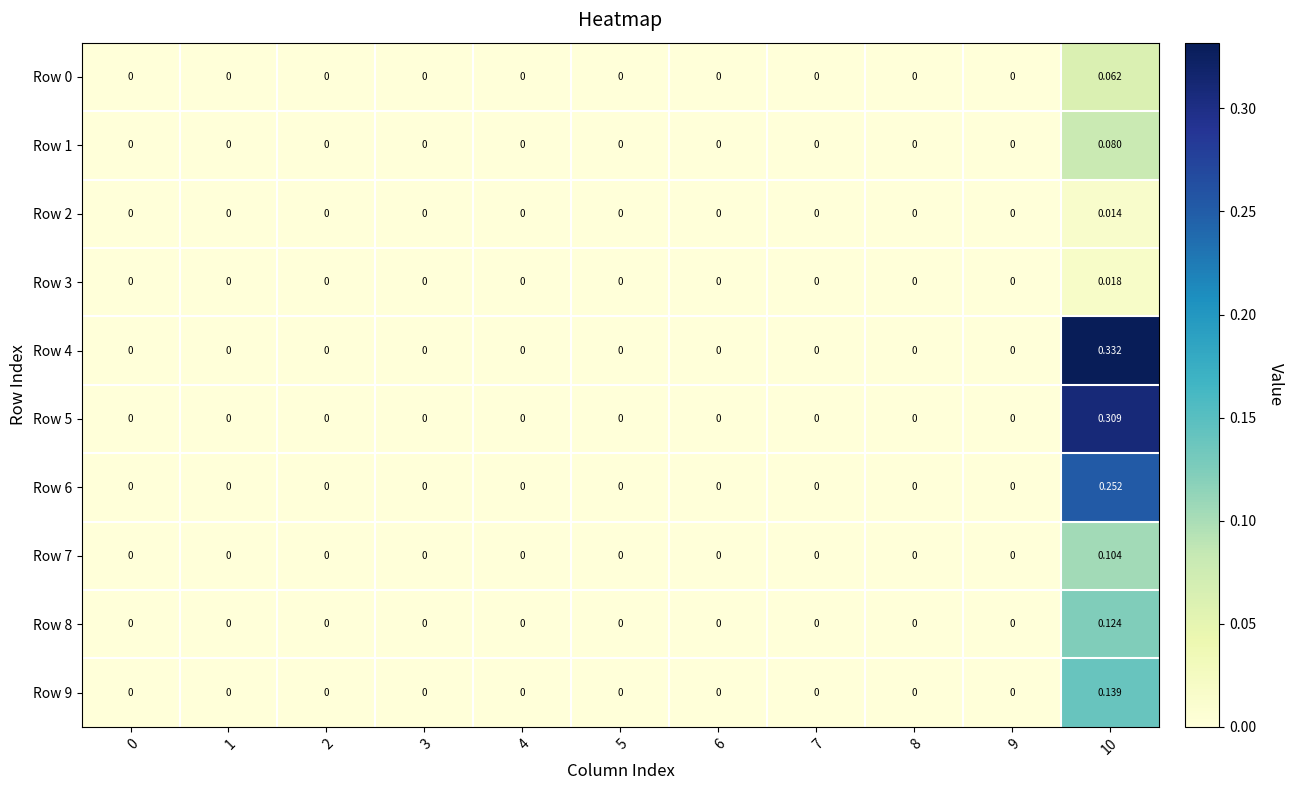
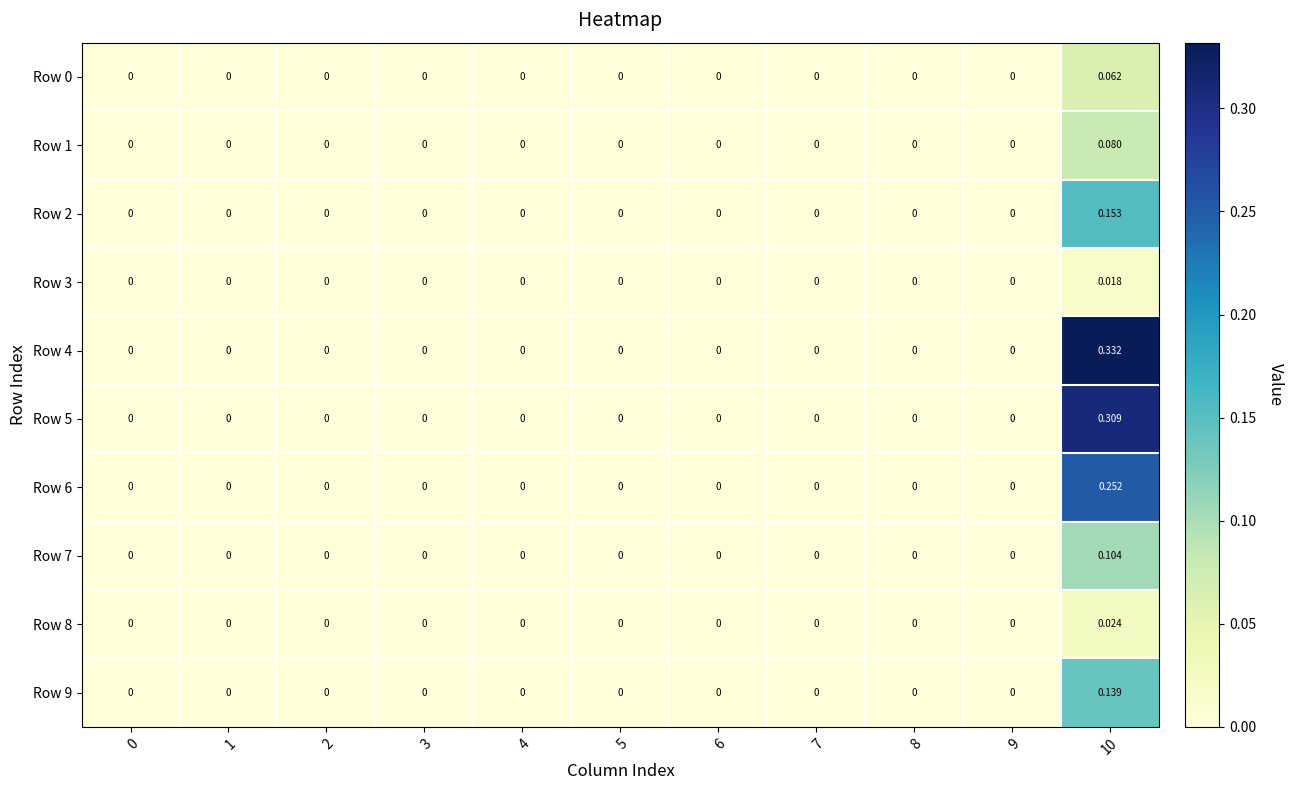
  {
    "Row 0": {
      "0": 0,
      "1": 0,
      "2": 0,
      "3": 0,
      "4": 0,
      "5": 0,
      "6": 0,
      "7": 0,
      "8": 0,
      "9": 0,
      "10": 0.062
    },
    "Row 1": {
      "0": 0,
      "1": 0,
      "2": 0,
      "3": 0,
      "4": 0,
      "5": 0,
      "6": 0,
      "7": 0,
      "8": 0,
      "9": 0,
      "10": 0.080
    },
    "Row 2": {
      "0": 0,
      "1": 0,
      "2": 0,
      "3": 0,
      "4": 0,
      "5": 0,
      "6": 0,
      "7": 0,
      "8": 0,
      "9": 0,
-     "10": 0.014
+     "10": 0.153
    },
    "Row 3": {
      "0": 0,
      "1": 0,
      "2": 0,
      "3": 0,
      "4": 0,
      "5": 0,
      "6": 0,
      "7": 0,
      "8": 0,
      "9": 0,
      "10": 0.018
    },
    "Row 4": {
      "0": 0,
      "1": 0,
      "2": 0,
      "3": 0,
      "4": 0,
      "5": 0,
      "6": 0,
      "7": 0,
      "8": 0,
      "9": 0,
      "10": 0.332
    },
    "Row 5": {
      "0": 0,
      "1": 0,
      "2": 0,
      "3": 0,
      "4": 0,
      "5": 0,
      "6": 0,
      "7": 0,
      "8": 0,
      "9": 0,
      "10": 0.309
    },
    "Row 6": {
      "0": 0,
      "1": 0,
      "2": 0,
      "3": 0,
      "4": 0,
      "5": 0,
      "6": 0,
      "7": 0,
      "8": 0,
      "9": 0,
      "10": 0.252
    },
    "Row 7": {
      "0": 0,
      "1": 0,
      "2": 0,
      "3": 0,
      "4": 0,
      "5": 0,
      "6": 0,
      "7": 0,
      "8": 0,
      "9": 0,
      "10": 0.104
    },
    "Row 8": {
      "0": 0,
      "1": 0,
      "2": 0,
      "3": 0,
      "4": 0,
      "5": 0,
      "6": 0,
      "7": 0,
      "8": 0,
      "9": 0,
-     "10": 0.124
+     "10": 0.024
    },
    "Row 9": {
      "0": 0,
      "1": 0,
      "2": 0,
      "3": 0,
      "4": 0,
      "5": 0,
      "6": 0,
      "7": 0,
      "8": 0,
      "9": 0,
      "10": 0.139
    }
  }
